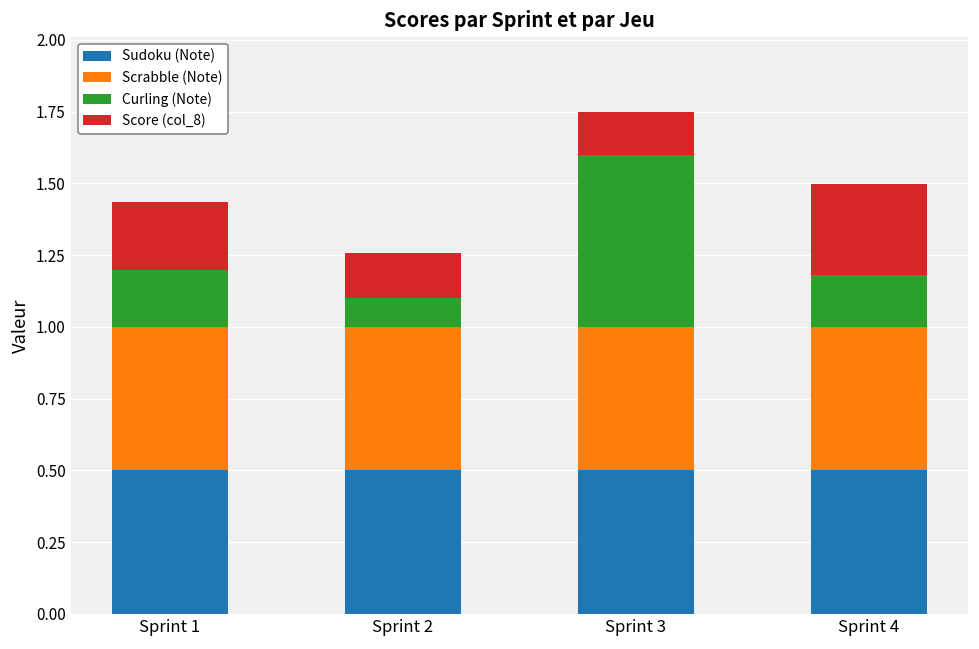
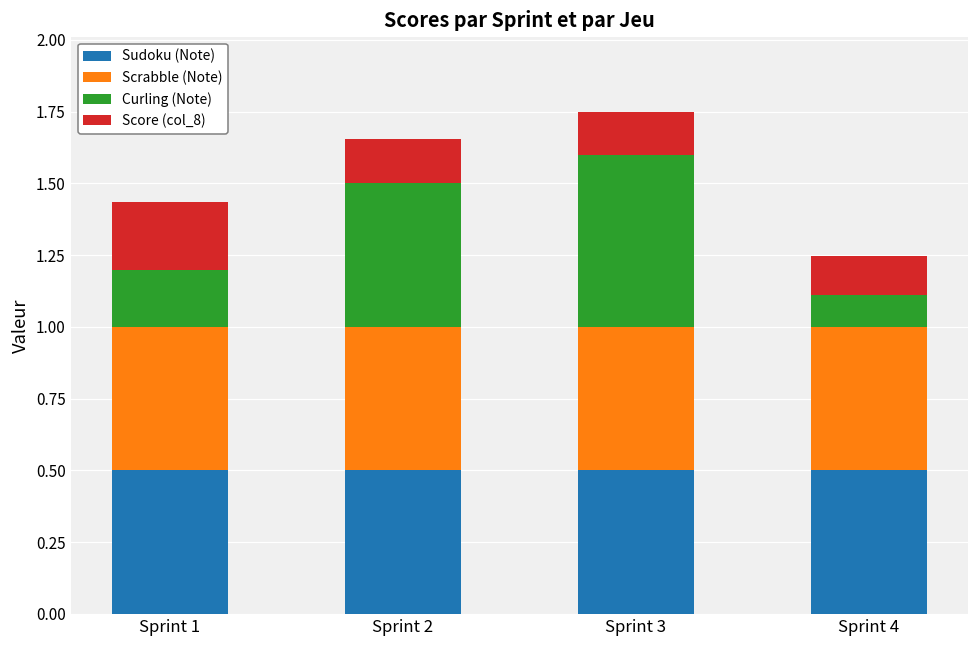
  {
    "Sudoku (Note)": {
      "Sprint 1": 0.50,
      "Sprint 2": 0.50,
      "Sprint 3": 0.50,
      "Sprint 4": 0.50
    },
    "Scrabble (Note)": {
      "Sprint 1": 0.50,
      "Sprint 2": 0.50,
      "Sprint 3": 0.50,
      "Sprint 4": 0.50
    },
    "Curling (Note)": {
      "Sprint 1": 0.20,
-     "Sprint 2": 0.1,
+     "Sprint 2": 0.5,
      "Sprint 3": 0.60,
-     "Sprint 4": 0.18
+     "Sprint 4": 0.11
    },
    "Score (col_8)": {
      "Sprint 1": 0.23,
      "Sprint 2": 0.16,
      "Sprint 3": 0.15,
-     "Sprint 4": 0.32
+     "Sprint 4": 0.14
    }
  }
